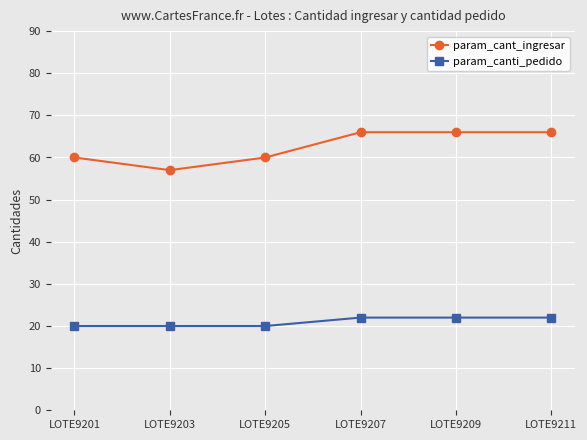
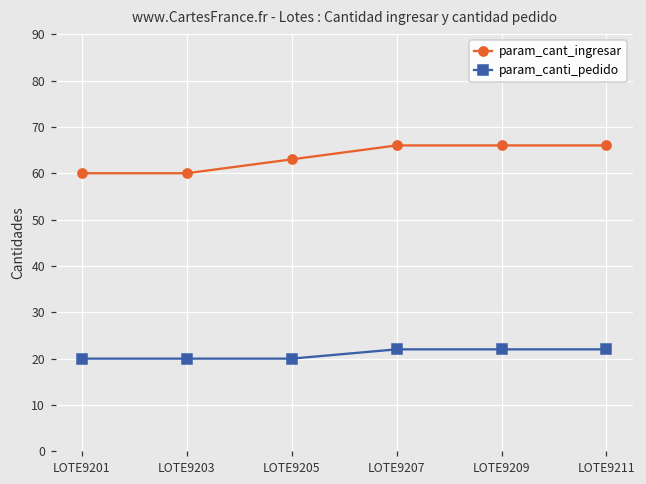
  {
    "param_cant_ingresar": {
      "LOTE9201": 60,
-     "LOTE9203": 57,
-     "LOTE9205": 60,
+     "LOTE9203": 60,
+     "LOTE9205": 63,
      "LOTE9207": 66,
      "LOTE9209": 66,
      "LOTE9211": 66
    },
    "param_canti_pedido": {
      "LOTE9201": 20,
      "LOTE9203": 20,
      "LOTE9205": 20,
      "LOTE9207": 22,
      "LOTE9209": 22,
      "LOTE9211": 22
    }
  }
